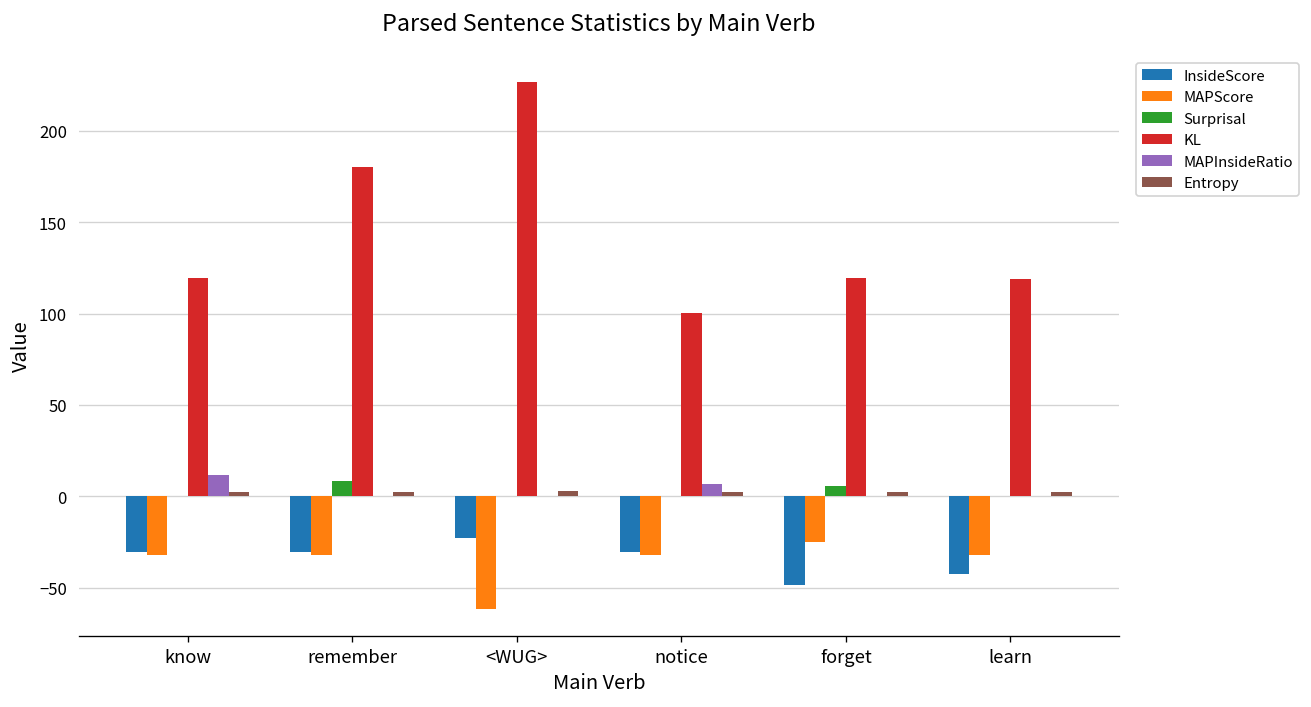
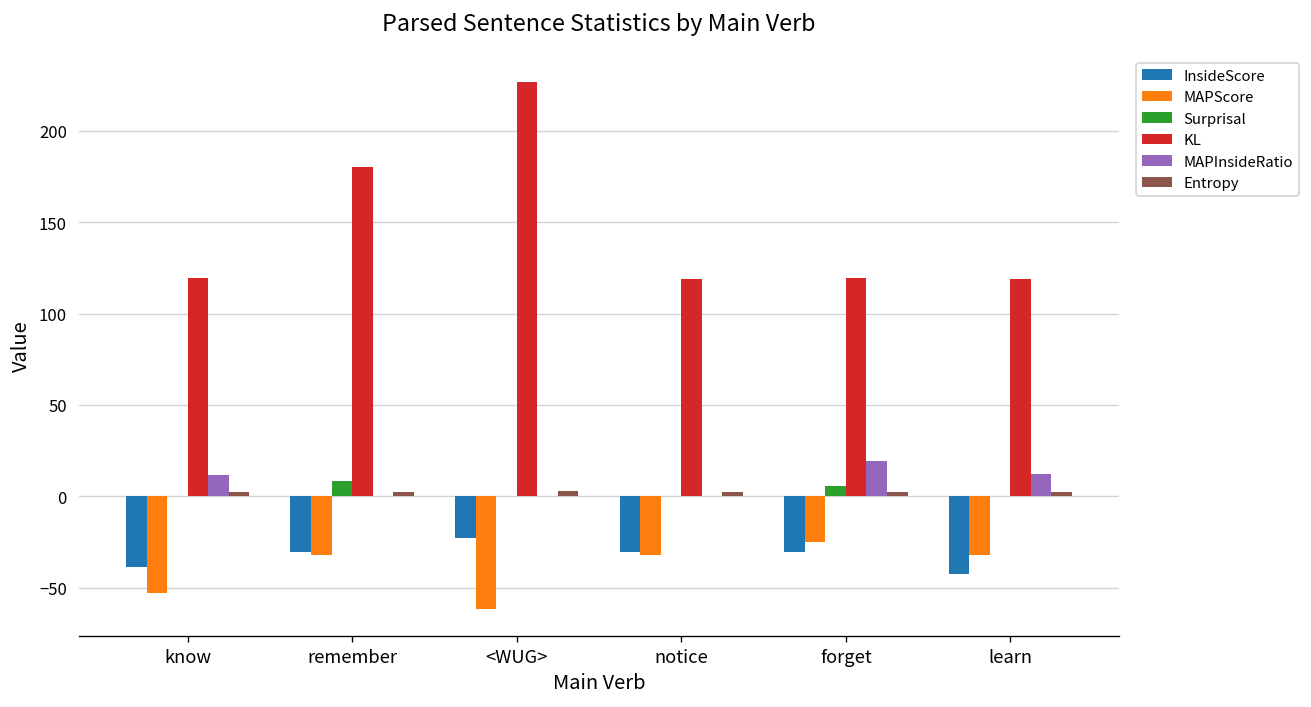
  {
    "InsideScore": {
-     "know": -30,
+     "know": -39,
      "remember": -30,
      "<WUG>": -23,
      "notice": -30,
-     "forget": -49,
+     "forget": -30,
      "learn": -43
    },
    "MAPScore": {
-     "know": -32,
+     "know": -53,
      "remember": -32,
      "<WUG>": -62,
      "notice": -32,
      "forget": -25,
      "learn": -32
    },
    "Surprisal": {
      "remember": 8,
      "forget": 6
    },
    "KL": {
      "know": 119,
      "remember": 180,
      "<WUG>": 227,
-     "notice": 100,
+     "notice": 119,
      "forget": 119,
      "learn": 119
    },
    "MAPInsideRatio": {
      "know": 12,
-     "notice": 6,
-     "forget": 0,
-     "learn": 0
+     "notice": 0,
+     "forget": 19,
+     "learn": 12
    },
    "Entropy": {
      "know": 2,
      "remember": 2,
      "<WUG>": 3,
      "notice": 2,
      "forget": 2,
      "learn": 2
    }
  }
